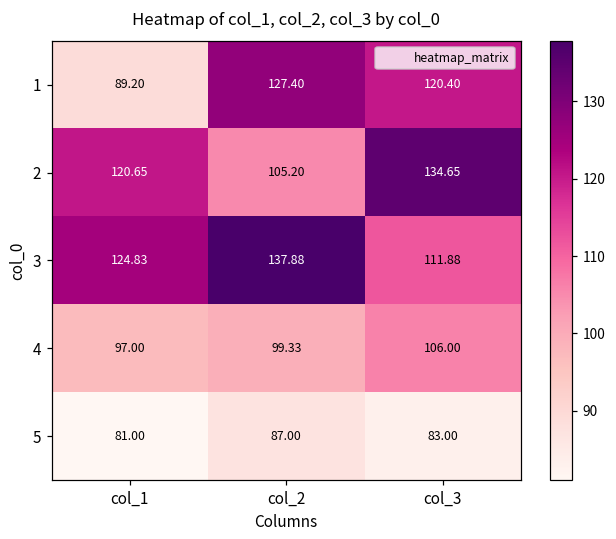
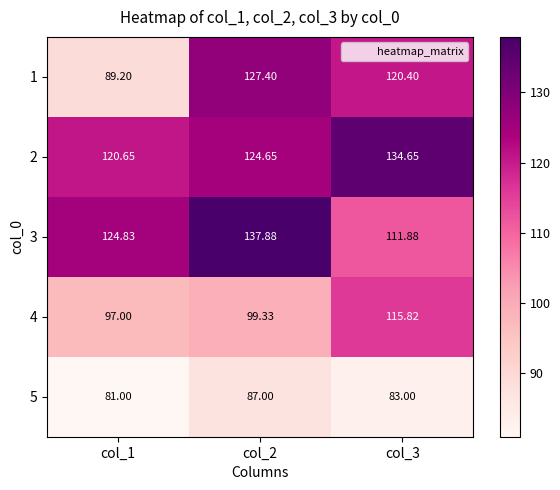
  {
    "1": {
      "col_1": 89.20,
      "col_2": 127.40,
      "col_3": 120.40
    },
    "2": {
      "col_1": 120.65,
-     "col_2": 105.20,
+     "col_2": 124.65,
      "col_3": 134.65
    },
    "3": {
      "col_1": 124.83,
      "col_2": 137.88,
      "col_3": 111.88
    },
    "4": {
      "col_1": 97.00,
      "col_2": 99.33,
-     "col_3": 106.00
+     "col_3": 115.82
    },
    "5": {
      "col_1": 81.00,
      "col_2": 87.00,
      "col_3": 83.00
    }
  }
